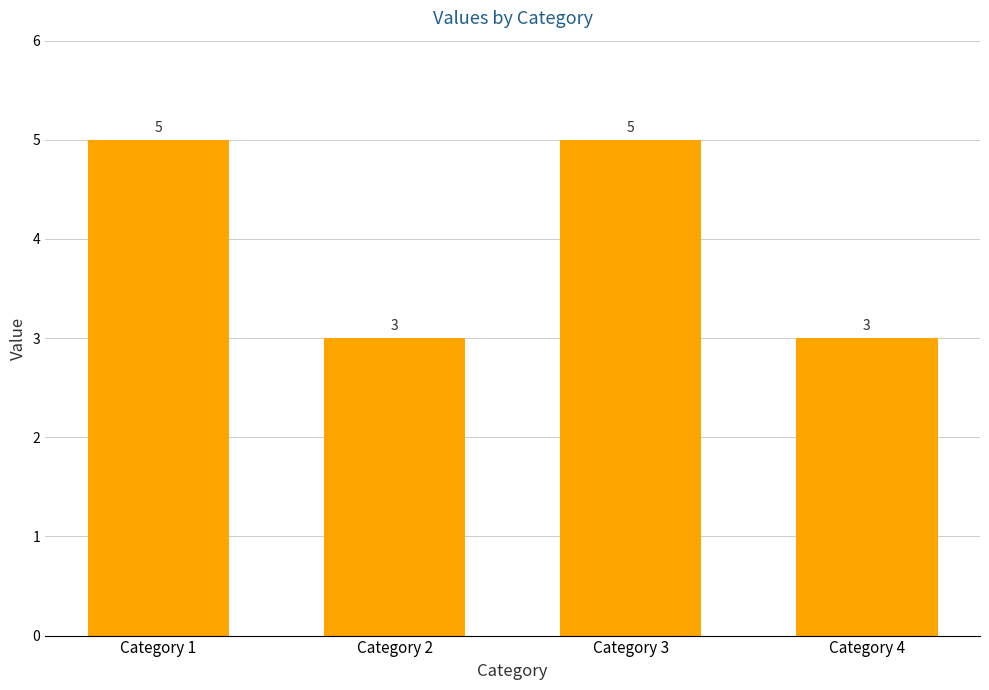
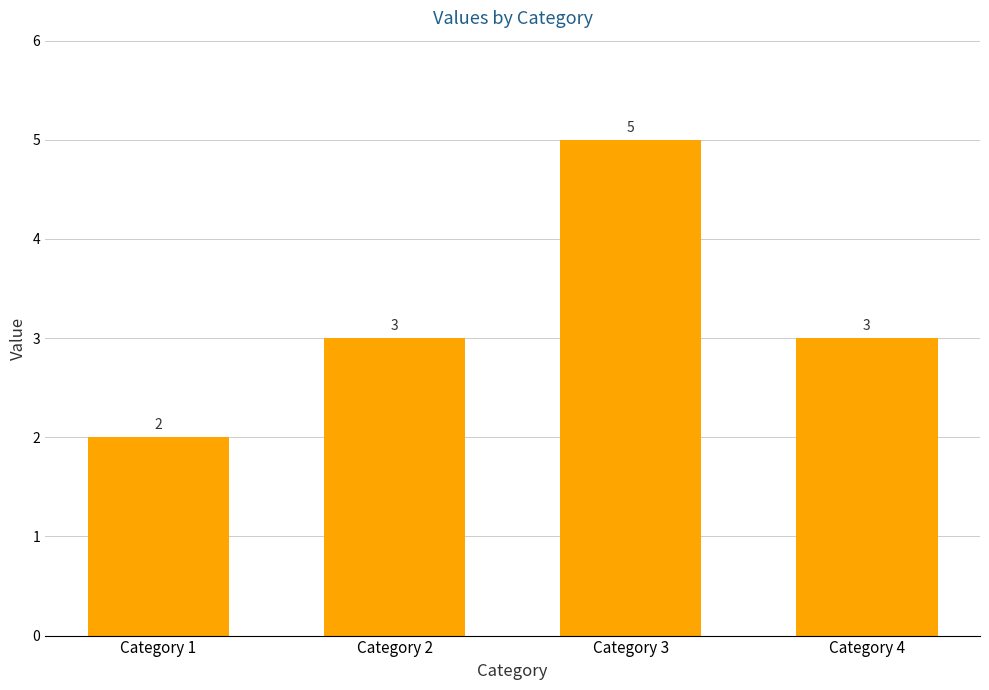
  {
-   "Category 1": 5,
+   "Category 1": 2,
    "Category 2": 3,
    "Category 3": 5,
    "Category 4": 3
  }
